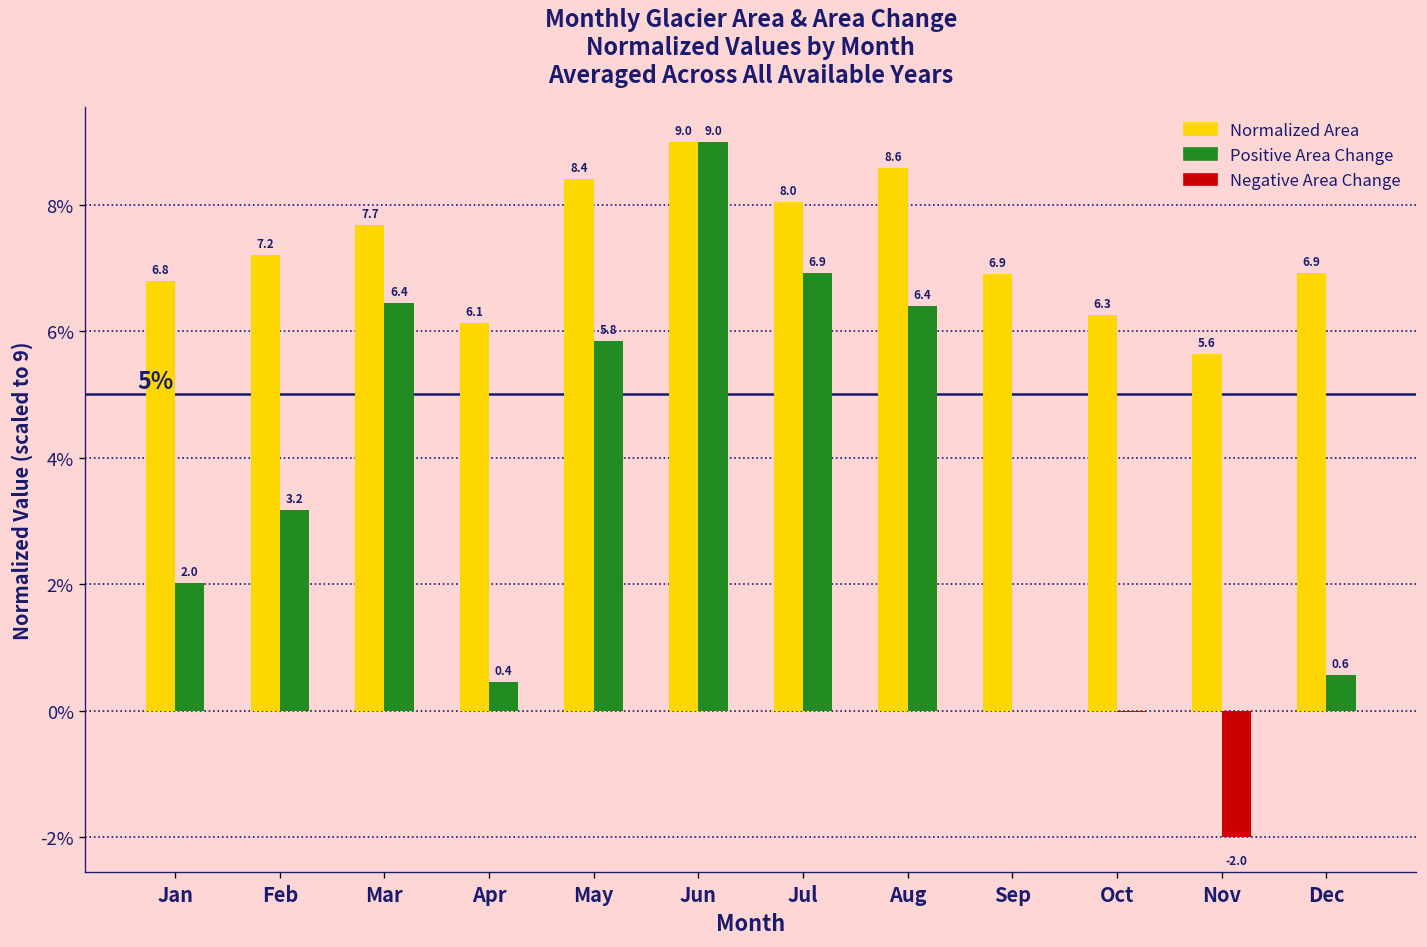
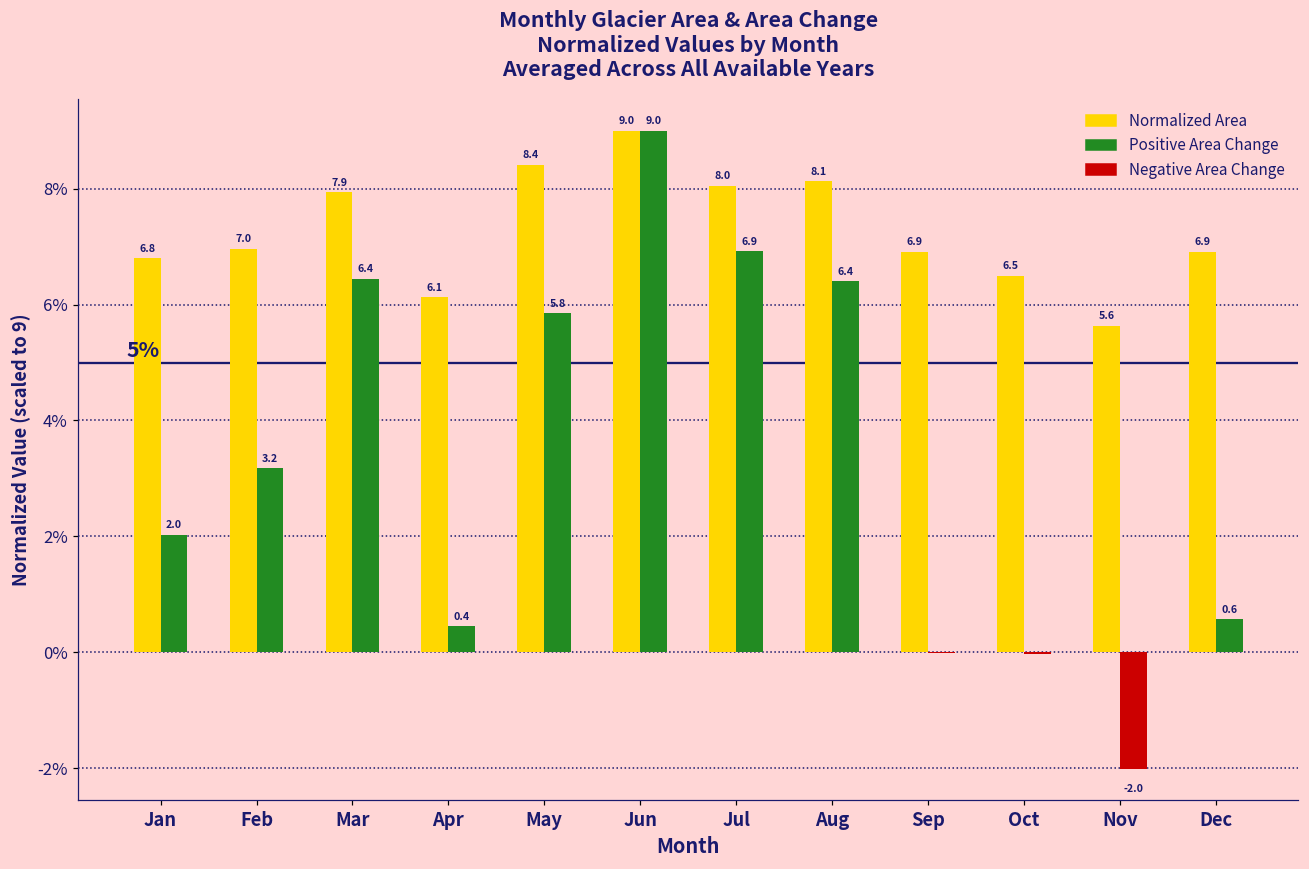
  {
    "Normalized Area": {
      "Jan": 6.8,
-     "Feb": 7.2,
-     "Mar": 7.7,
+     "Feb": 7.0,
+     "Mar": 7.9,
      "Apr": 6.1,
      "May": 8.4,
      "Jun": 9.0,
      "Jul": 8.0,
-     "Aug": 8.6,
+     "Aug": 8.1,
      "Sep": 6.9,
-     "Oct": 6.3,
+     "Oct": 6.5,
      "Nov": 5.6,
      "Dec": 6.9
    }
  }
